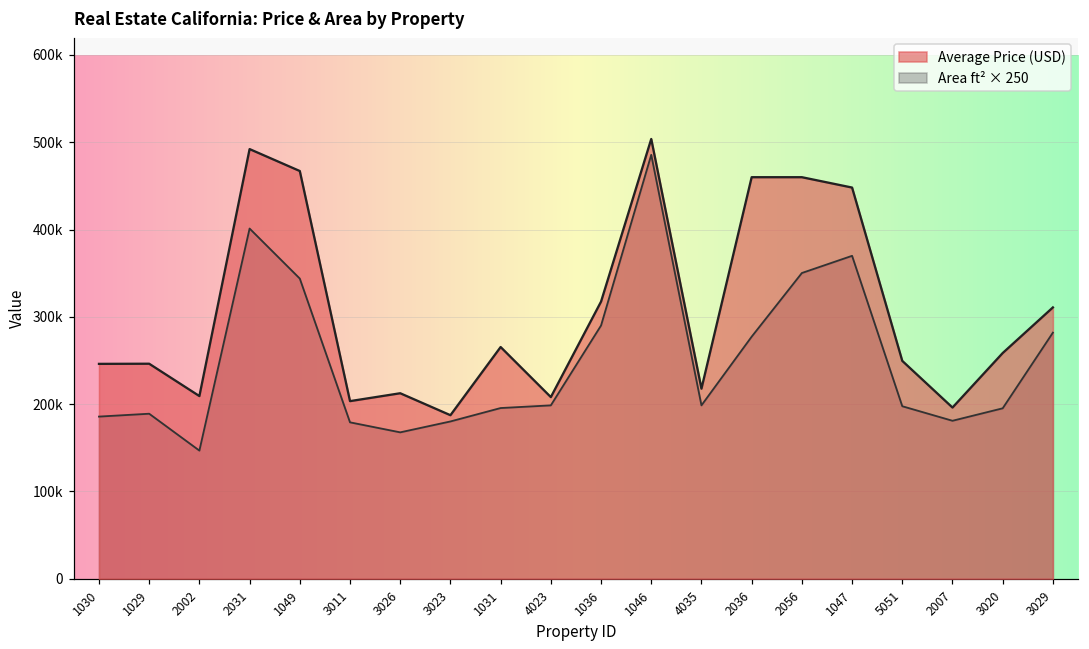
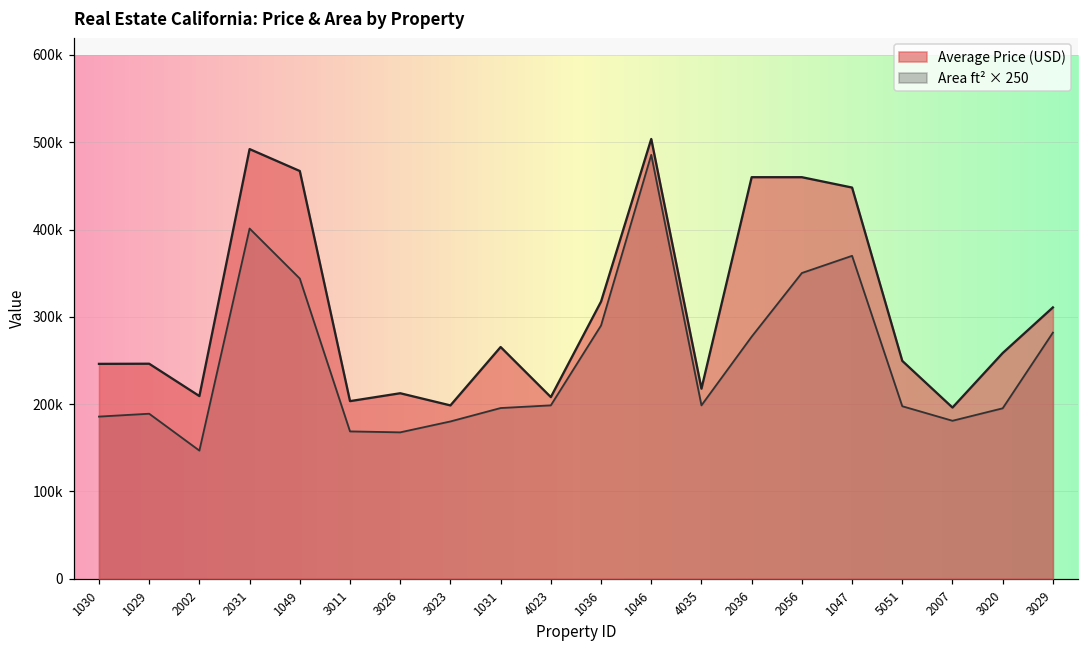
  {
    "Average Price (USD)": {
      "1030": 250000,
      "1029": 250000,
      "2002": 210000,
      "2031": 490000,
      "1049": 470000,
      "3011": 200000,
      "3026": 210000,
-     "3023": 190000,
+     "3023": 200000,
      "1031": 270000,
      "4023": 210000,
      "1036": 320000,
      "1046": 500000,
      "4035": 220000,
      "2036": 460000,
      "2056": 460000,
      "1047": 450000,
      "5051": 250000,
      "2007": 200000,
      "3020": 260000,
      "3029": 310000
    },
    "Area ft² × 250": {
      "1030": 190000,
      "1029": 190000,
      "2002": 150000,
      "2031": 400000,
      "1049": 340000,
-     "3011": 180000,
+     "3011": 170000,
      "3026": 170000,
      "3023": 180000,
      "1031": 200000,
      "4023": 200000,
      "1036": 290000,
      "1046": 490000,
      "4035": 200000,
      "2036": 280000,
      "2056": 350000,
      "1047": 370000,
      "5051": 200000,
      "2007": 180000,
      "3020": 200000,
      "3029": 280000
    }
  }
